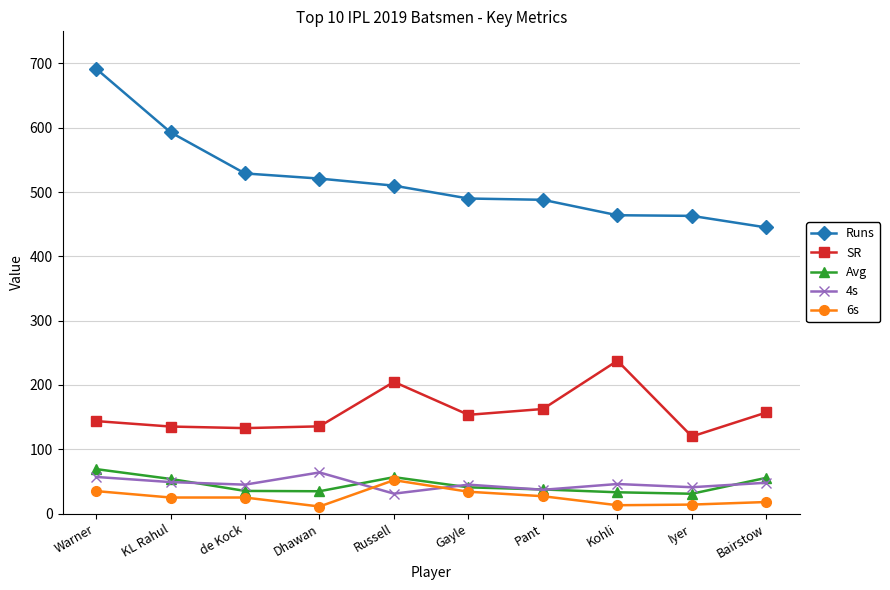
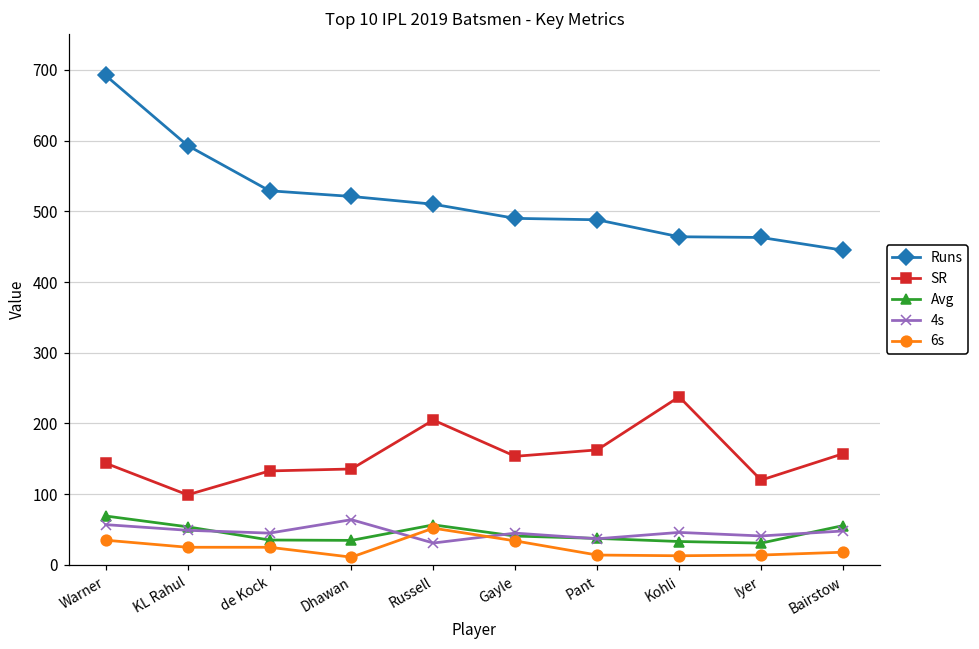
  {
    "Runs": {
      "Warner": 690,
      "KL Rahul": 590,
      "de Kock": 530,
      "Dhawan": 520,
      "Russell": 510,
      "Gayle": 490,
      "Pant": 490,
      "Kohli": 460,
      "Iyer": 460,
      "Bairstow": 450
    },
    "SR": {
      "Warner": 140,
-     "KL Rahul": 140,
+     "KL Rahul": 100,
      "de Kock": 130,
      "Dhawan": 140,
      "Russell": 200,
      "Gayle": 150,
      "Pant": 160,
      "Kohli": 240,
      "Iyer": 120,
      "Bairstow": 160
    },
    "Avg": {
      "Warner": 70,
      "KL Rahul": 50,
      "de Kock": 40,
      "Dhawan": 30,
      "Russell": 60,
      "Gayle": 40,
      "Kohli": 30,
      "Iyer": 30,
      "Bairstow": 60
    },
    "4s": {
      "Warner": 60,
      "KL Rahul": 50,
      "de Kock": 50,
      "Dhawan": 60,
      "Russell": 30,
      "Gayle": 50,
      "Kohli": 50,
      "Iyer": 40,
      "Bairstow": 50
    },
    "6s": {
      "Warner": 40,
      "KL Rahul": 30,
      "de Kock": 30,
      "Dhawan": 10,
      "Russell": 50,
      "Gayle": 30,
-     "Pant": 30,
+     "Pant": 10,
      "Kohli": 10,
      "Iyer": 10,
      "Bairstow": 20
    }
  }
